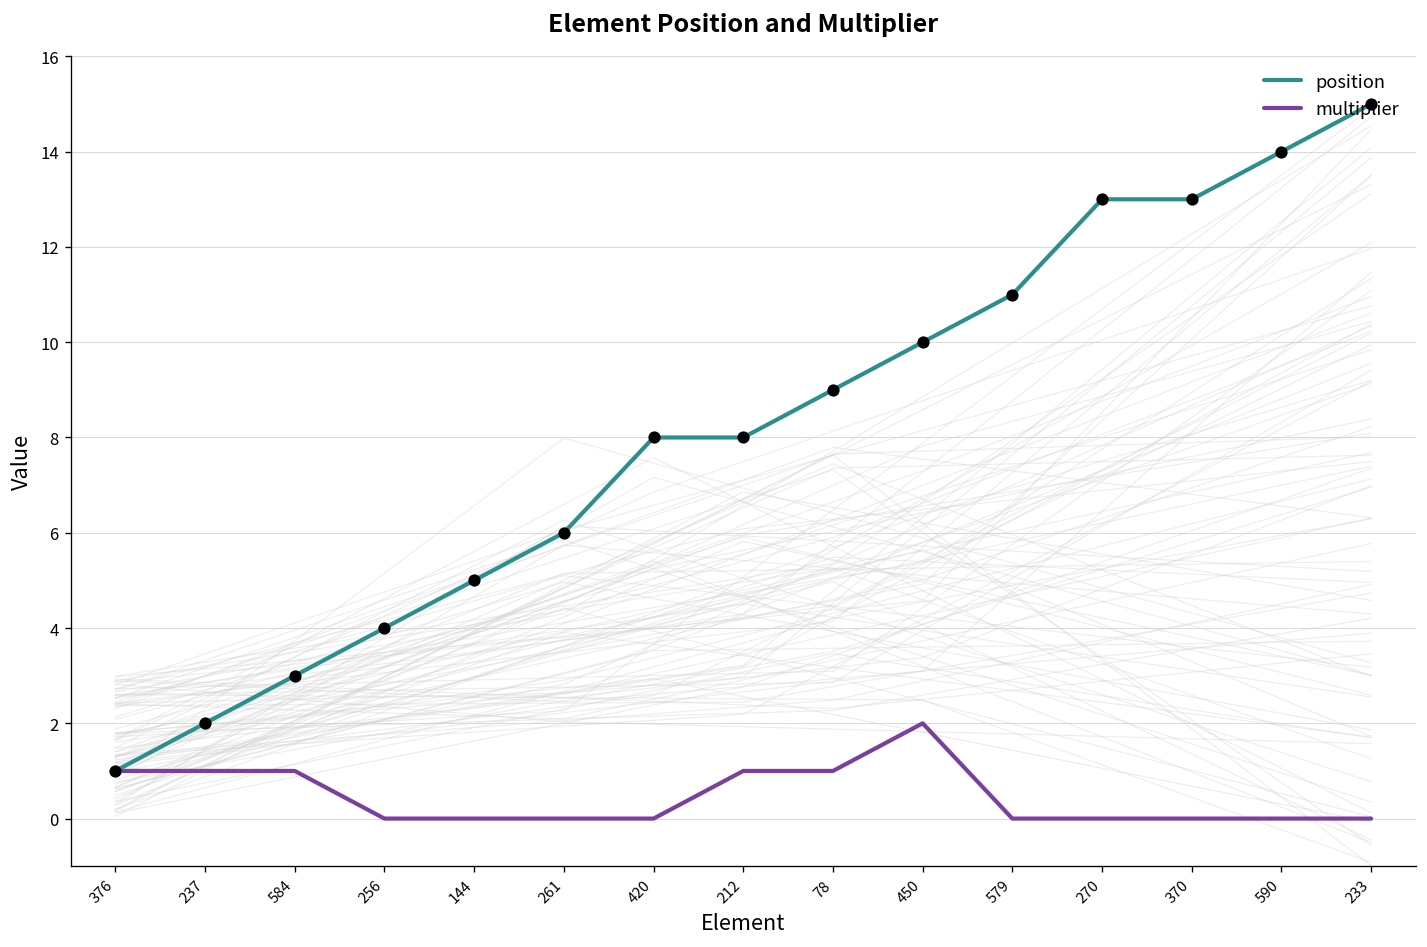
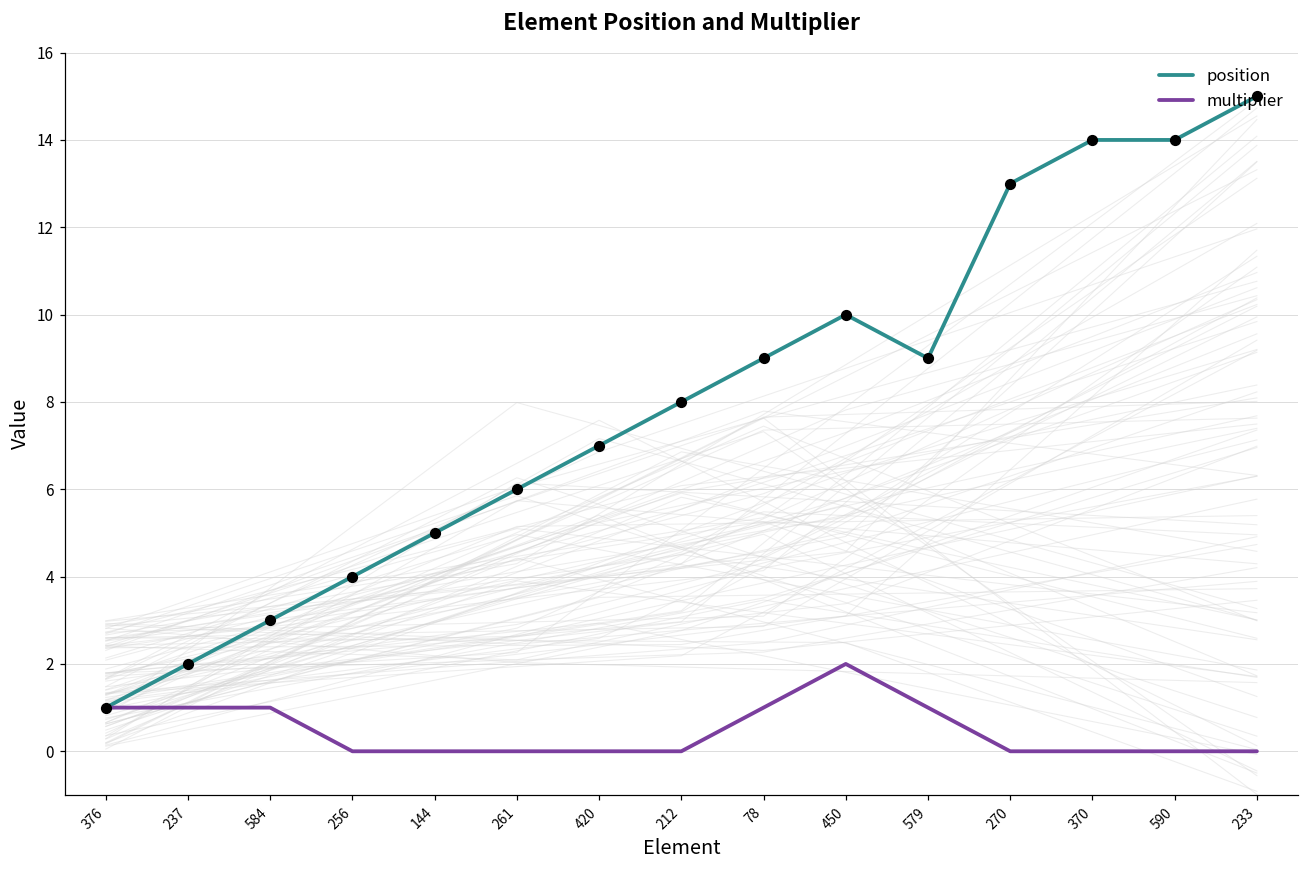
  {
    "position": {
-     "420": 8,
+     "420": 7,
      "212": 8,
      "78": 9,
      "450": 10,
-     "579": 11,
+     "579": 9,
      "270": 13,
-     "370": 13,
+     "370": 14,
      "590": 14,
      "233": 15
    },
    "multiplier": {
      "584": 1,
      "256": 0,
      "144": 0,
      "261": 0,
      "420": 0,
-     "212": 1,
+     "212": 0,
      "78": 1,
      "450": 2,
-     "579": 0,
+     "579": 1,
      "270": 0,
      "370": 0,
      "590": 0
    }
  }
